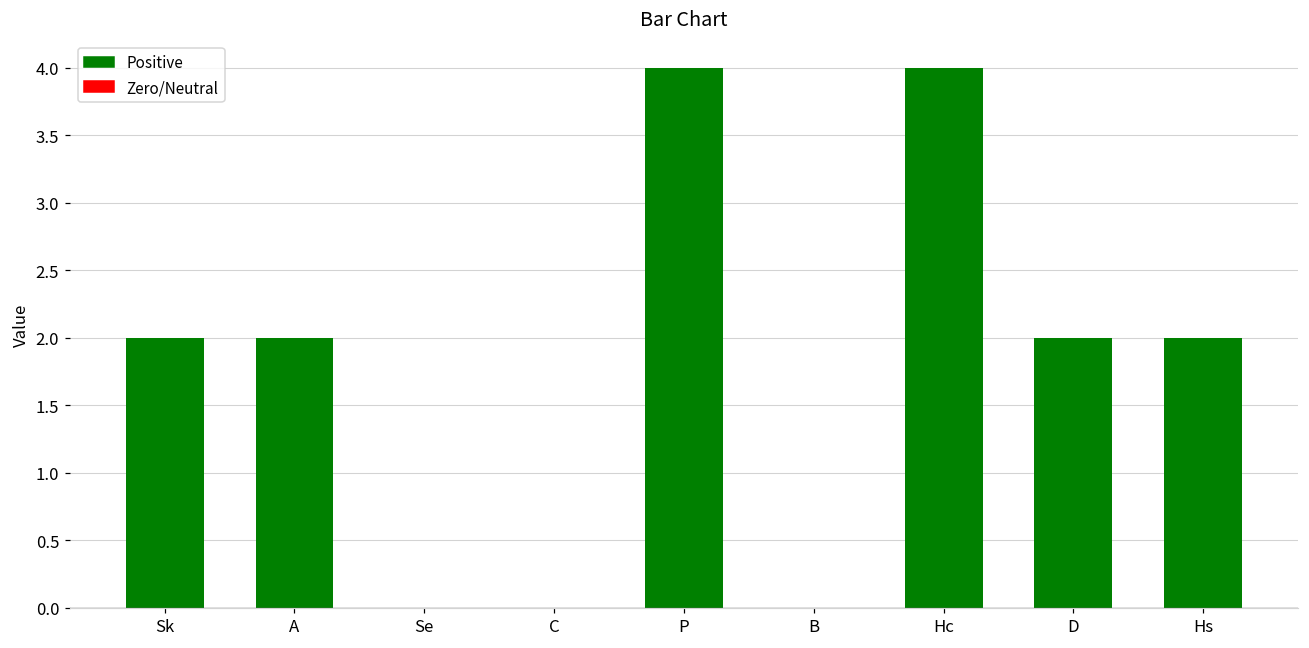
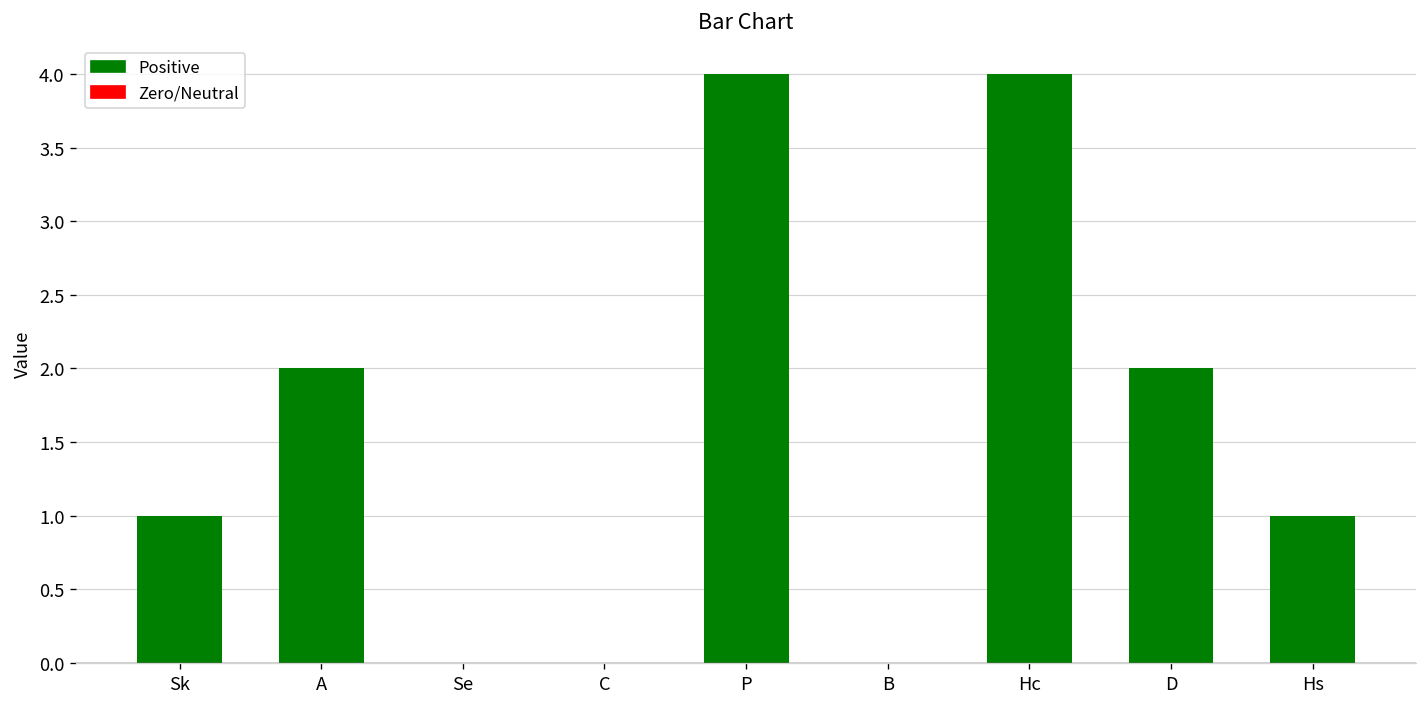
  {
-   "Sk": 2,
+   "Sk": 1,
    "A": 2,
    "Se": 0,
    "C": 0,
    "P": 4,
    "B": 0,
    "Hc": 4,
    "D": 2,
-   "Hs": 2
+   "Hs": 1
  }
